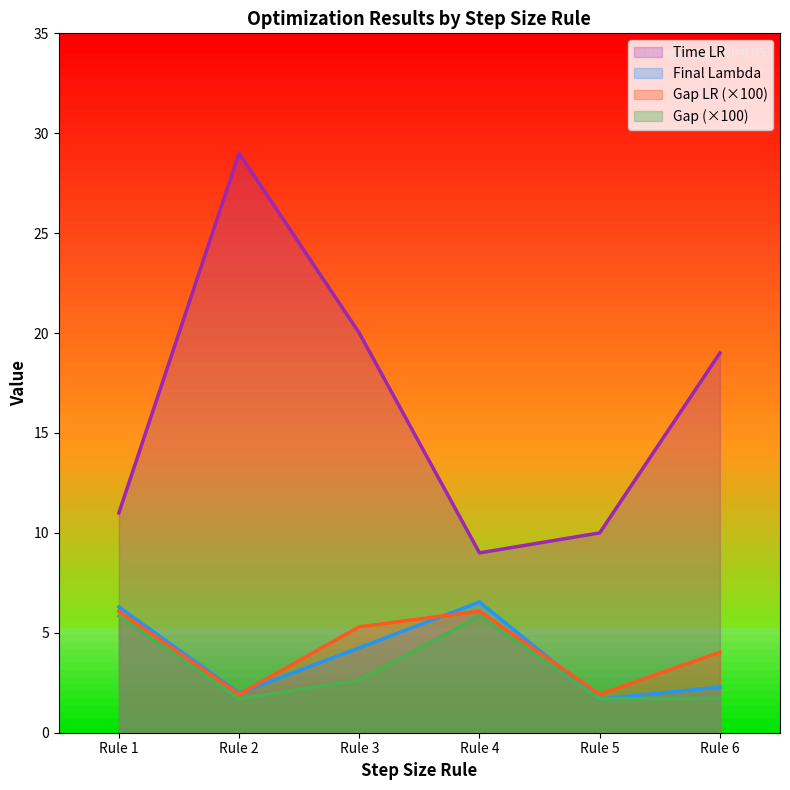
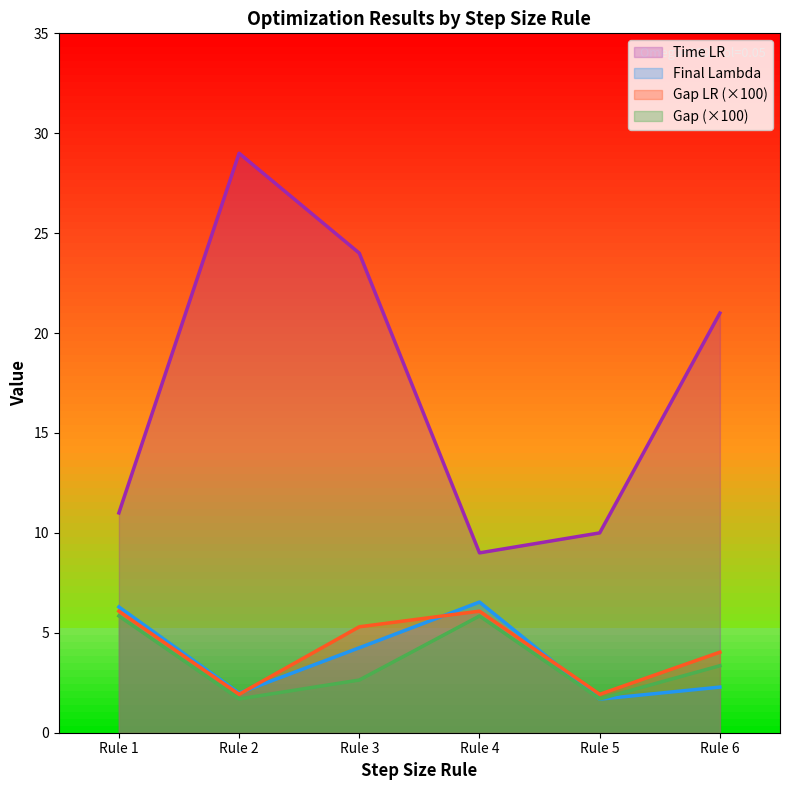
  {
    "Time LR": {
      "Rule 1": 11,
      "Rule 2": 29,
-     "Rule 3": 20,
+     "Rule 3": 24,
      "Rule 4": 9,
      "Rule 5": 10,
-     "Rule 6": 19
+     "Rule 6": 21
    },
    "Final Lambda": {
      "Rule 1": 6.3,
      "Rule 3": 4.3,
      "Rule 4": 6.5,
      "Rule 6": 2.3
    },
    "Gap LR (×100)": {
      "Rule 1": 6.1,
      "Rule 3": 5.3,
      "Rule 4": 6.1,
      "Rule 5": 1.9,
      "Rule 6": 4.0
    },
    "Gap (×100)": {
      "Rule 1": 5.8,
      "Rule 2": 1.7,
      "Rule 3": 2.6,
      "Rule 4": 5.8,
-     "Rule 6": 1.7
+     "Rule 6": 3.4
    }
  }
